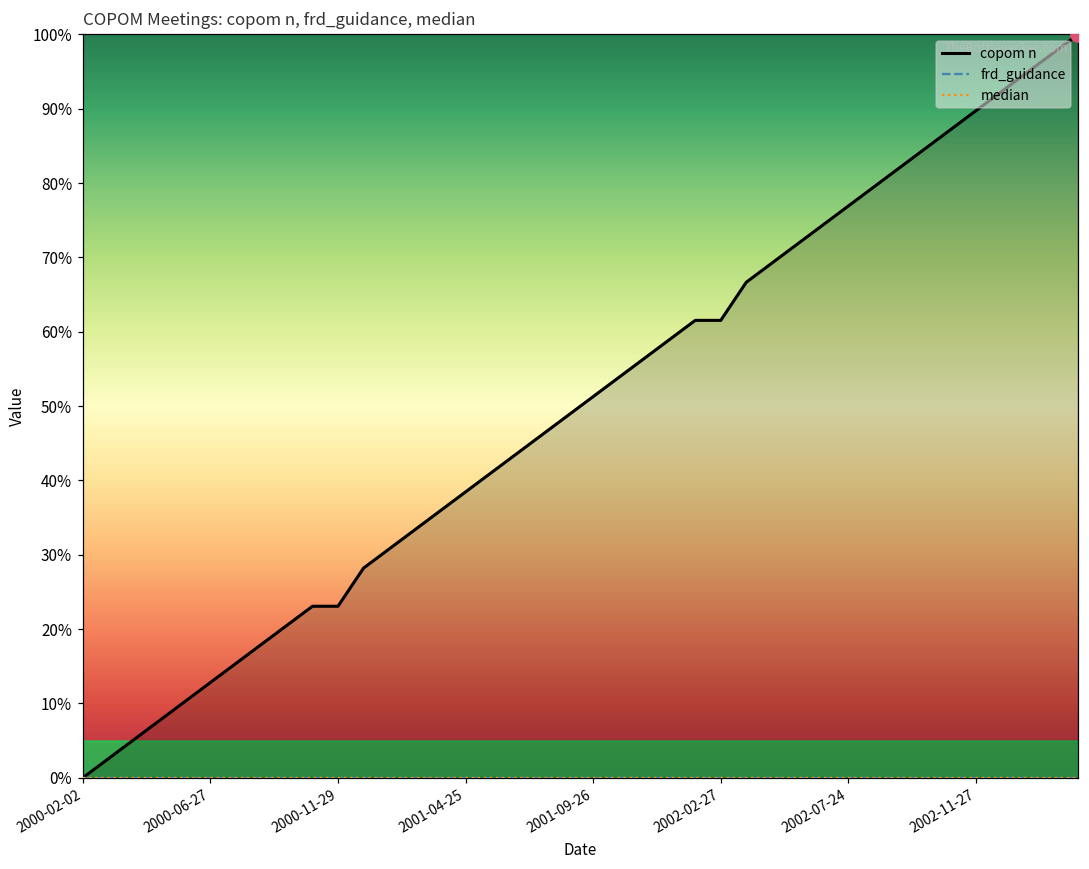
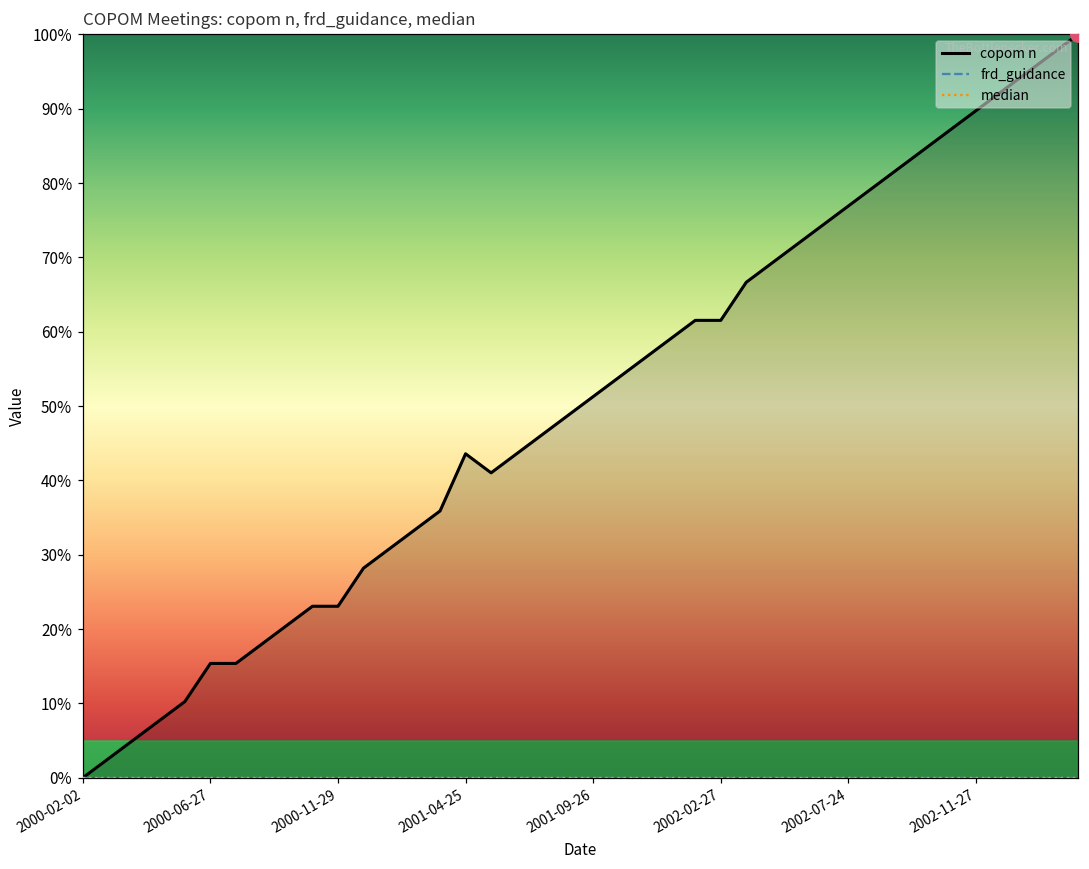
  {
    "copom n": {
-     "2000-06-27": "13%",
+     "2000-06-27": "15%",
      "2000-11-29": "23%",
-     "2001-04-25": "38%",
+     "2001-04-25": "44%",
      "2001-09-26": "51%",
      "2002-02-27": "62%",
      "2002-07-24": "77%",
      "2002-11-27": "90%"
    }
  }
